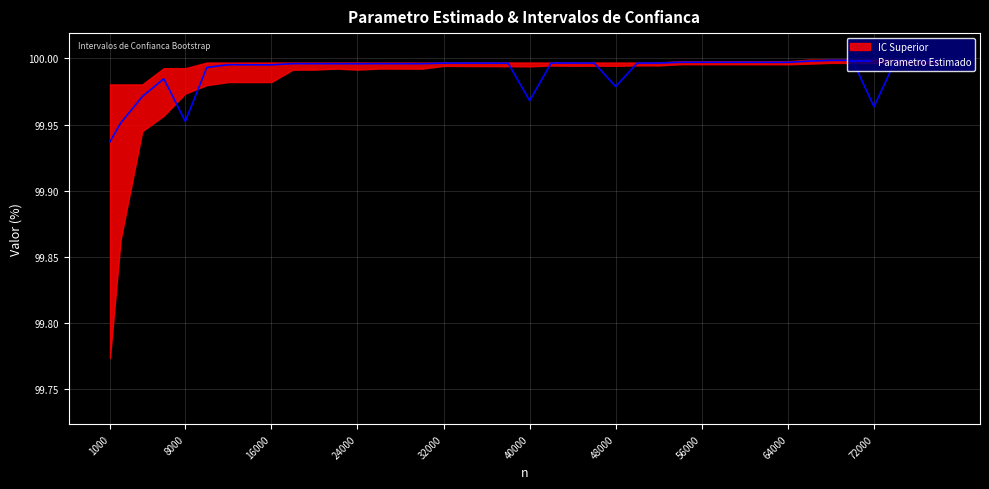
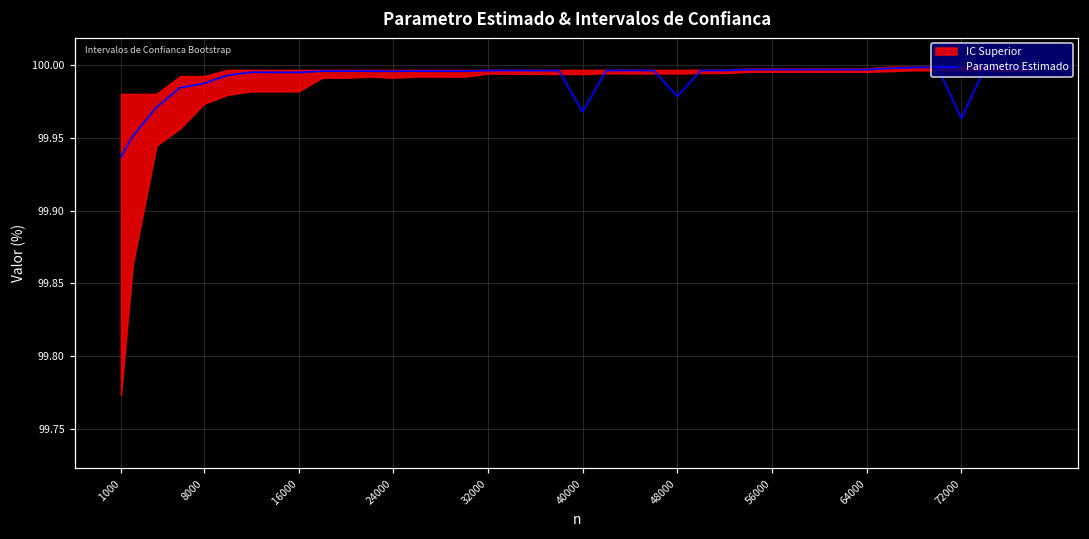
  {
    "Parametro Estimado": {
      "1000": 99.937,
-     "8000": 99.952,
+     "8000": 99.988,
      "40000": 99.968,
      "48000": 99.979,
      "72000": 99.963
    }
  }
